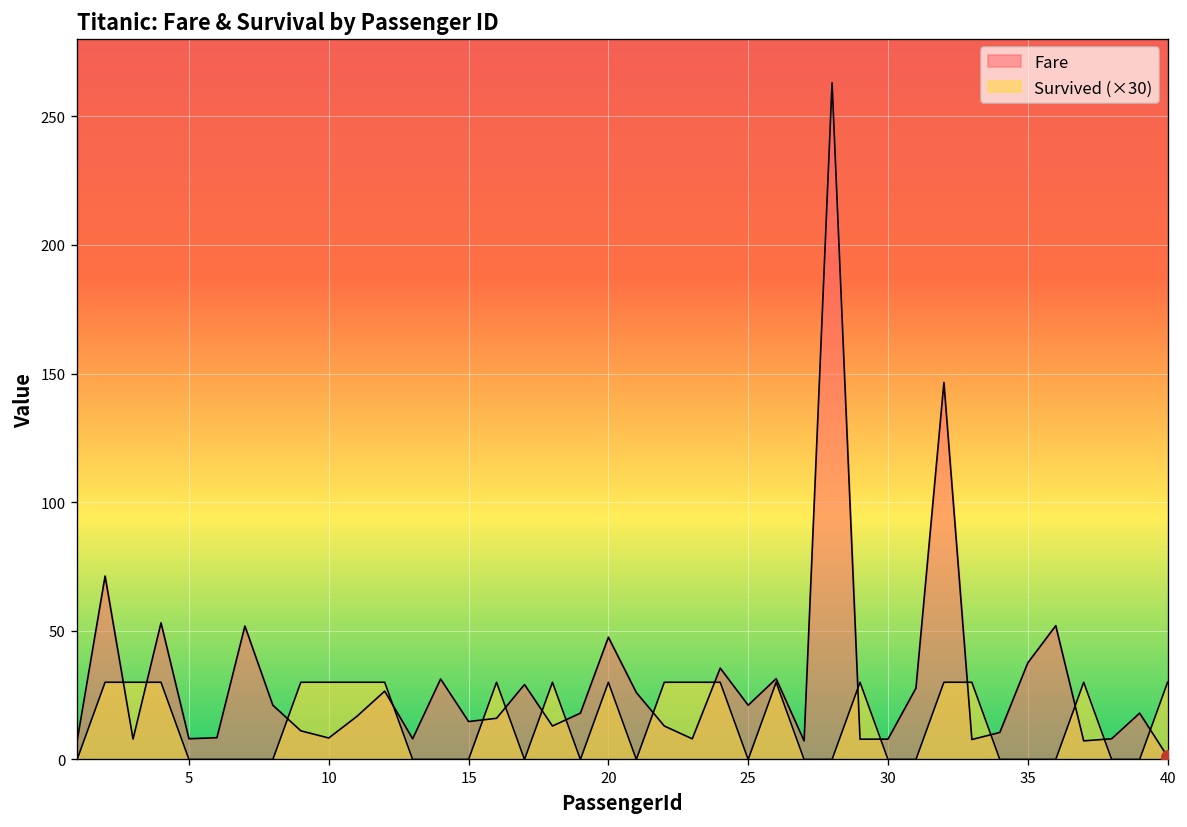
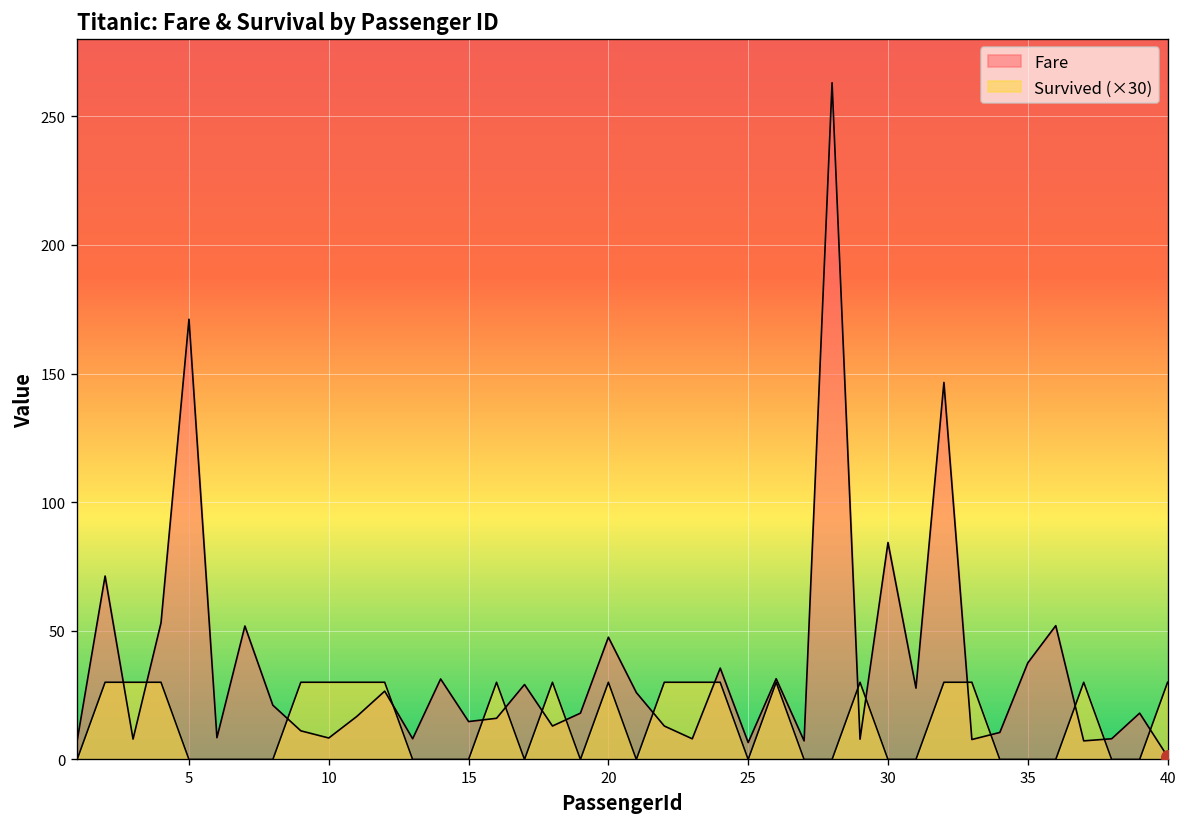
  {
    "Fare": {
-     "5": 8,
+     "5": 171,
      "10": 8,
      "15": 15,
      "20": 48,
-     "25": 21,
-     "30": 8,
+     "25": 7,
+     "30": 84,
      "35": 38
    },
    "Survived (×30)": {
      "5": 0,
      "10": 30,
      "15": 0,
      "20": 30,
      "25": 0,
      "30": 0,
      "35": 0,
      "40": 30
    }
  }
